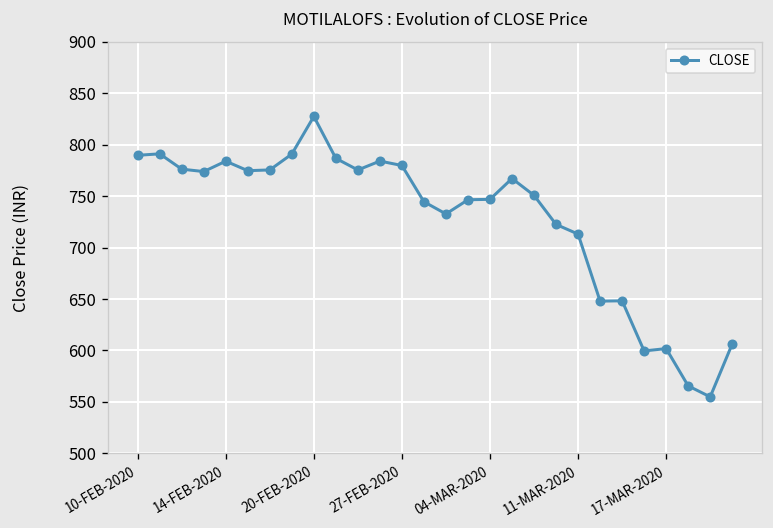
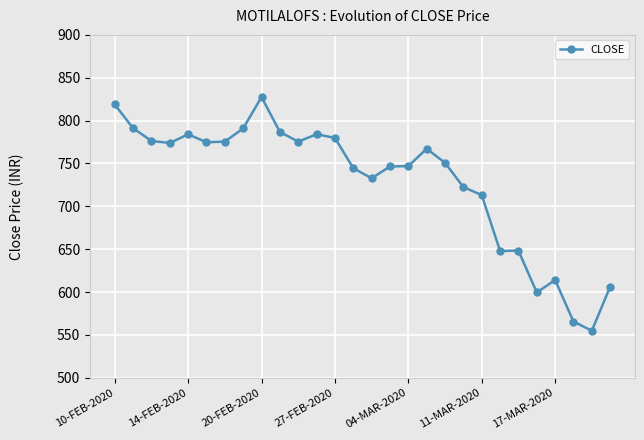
  {
-   "10-FEB-2020": 790,
+   "10-FEB-2020": 820,
    "14-FEB-2020": 780,
    "20-FEB-2020": 830,
    "27-FEB-2020": 780,
    "04-MAR-2020": 750,
    "11-MAR-2020": 710,
-   "17-MAR-2020": 600
+   "17-MAR-2020": 610
  }
